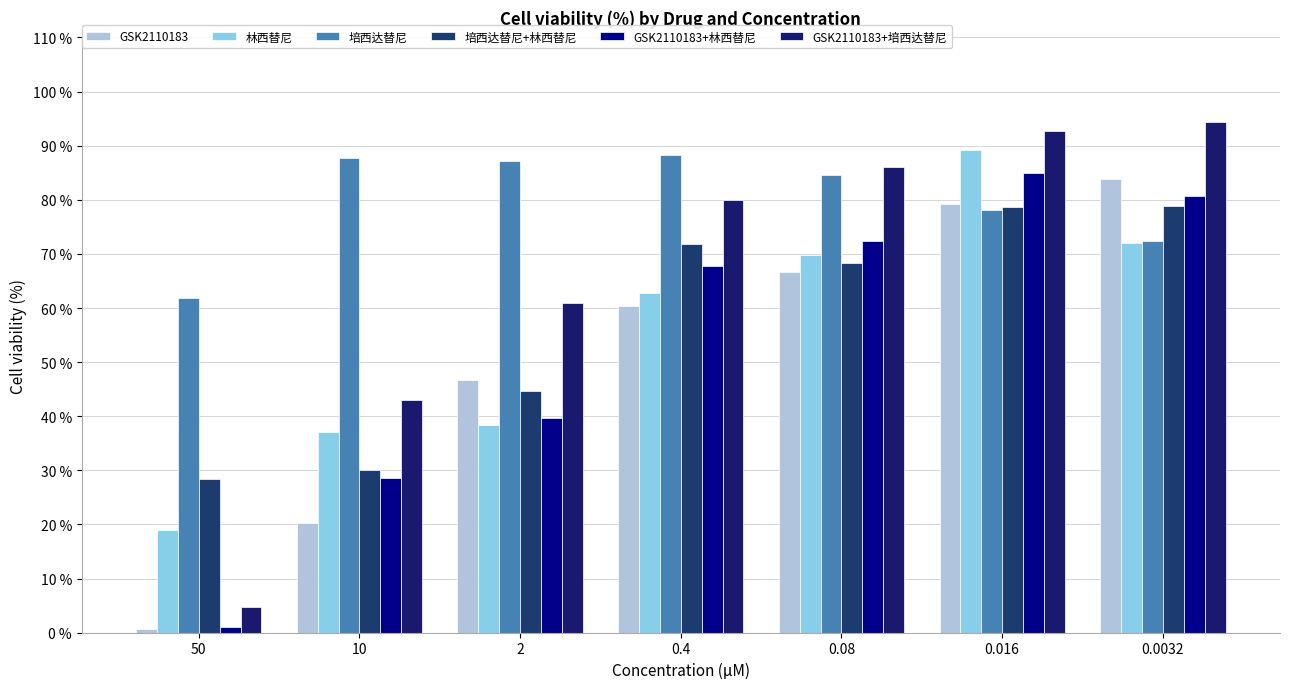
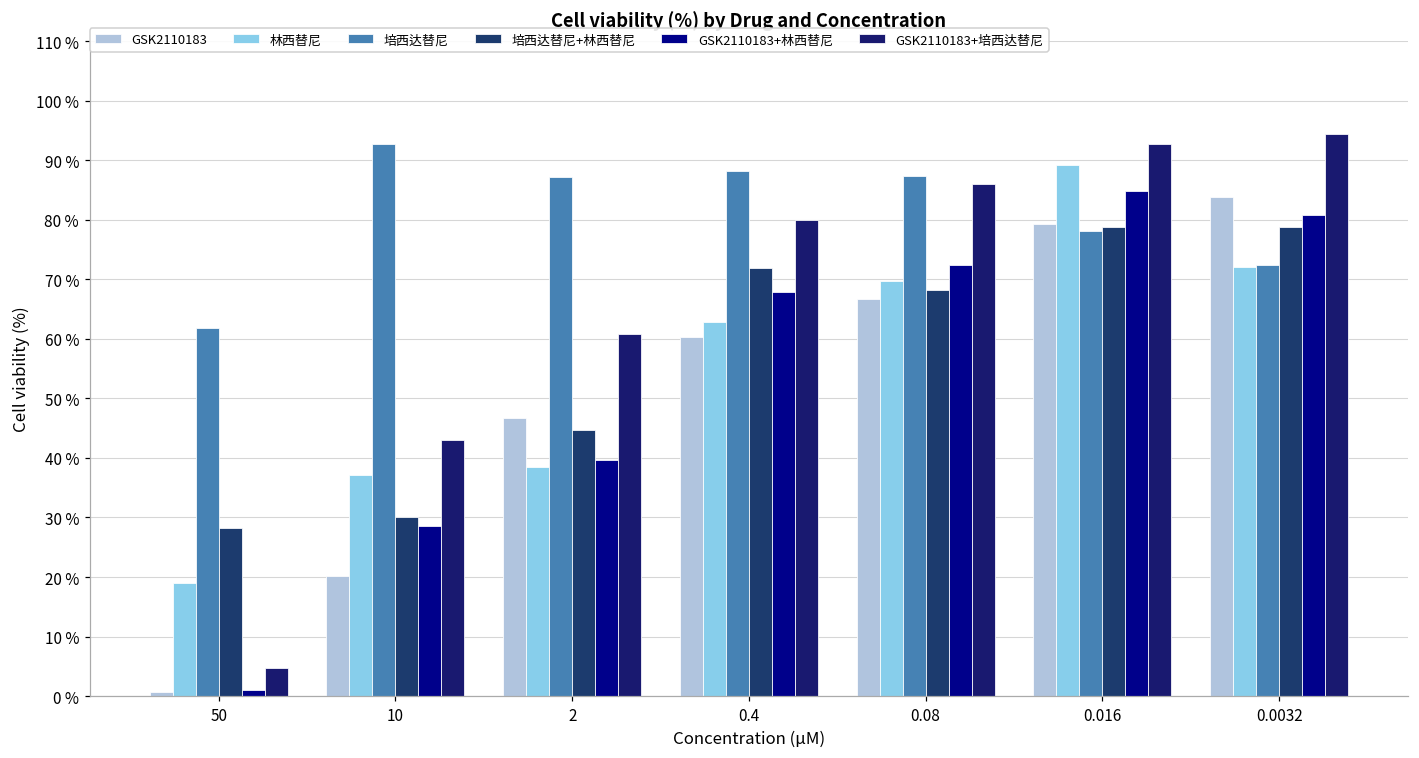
  {
    "培西达替尼": {
      "50": "62 %",
-     "10": "88 %",
+     "10": "93 %",
      "2": "87 %",
      "0.4": "88 %",
-     "0.08": "85 %",
+     "0.08": "87 %",
      "0.016": "78 %",
      "0.0032": "72 %"
    }
  }
